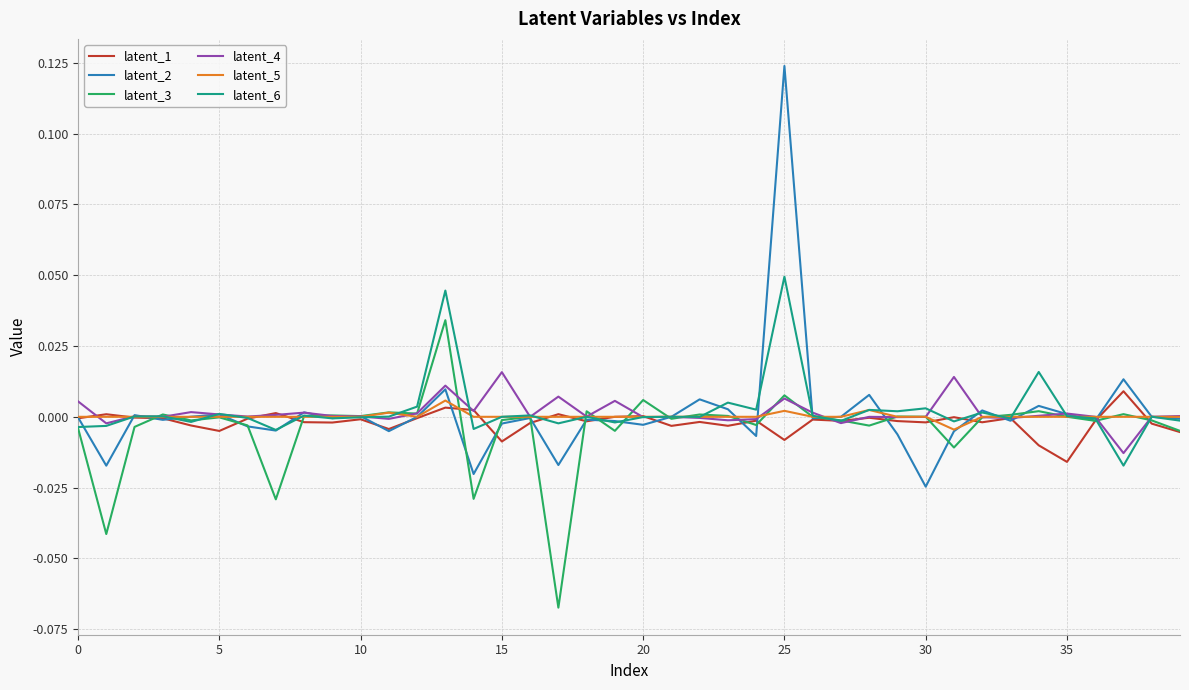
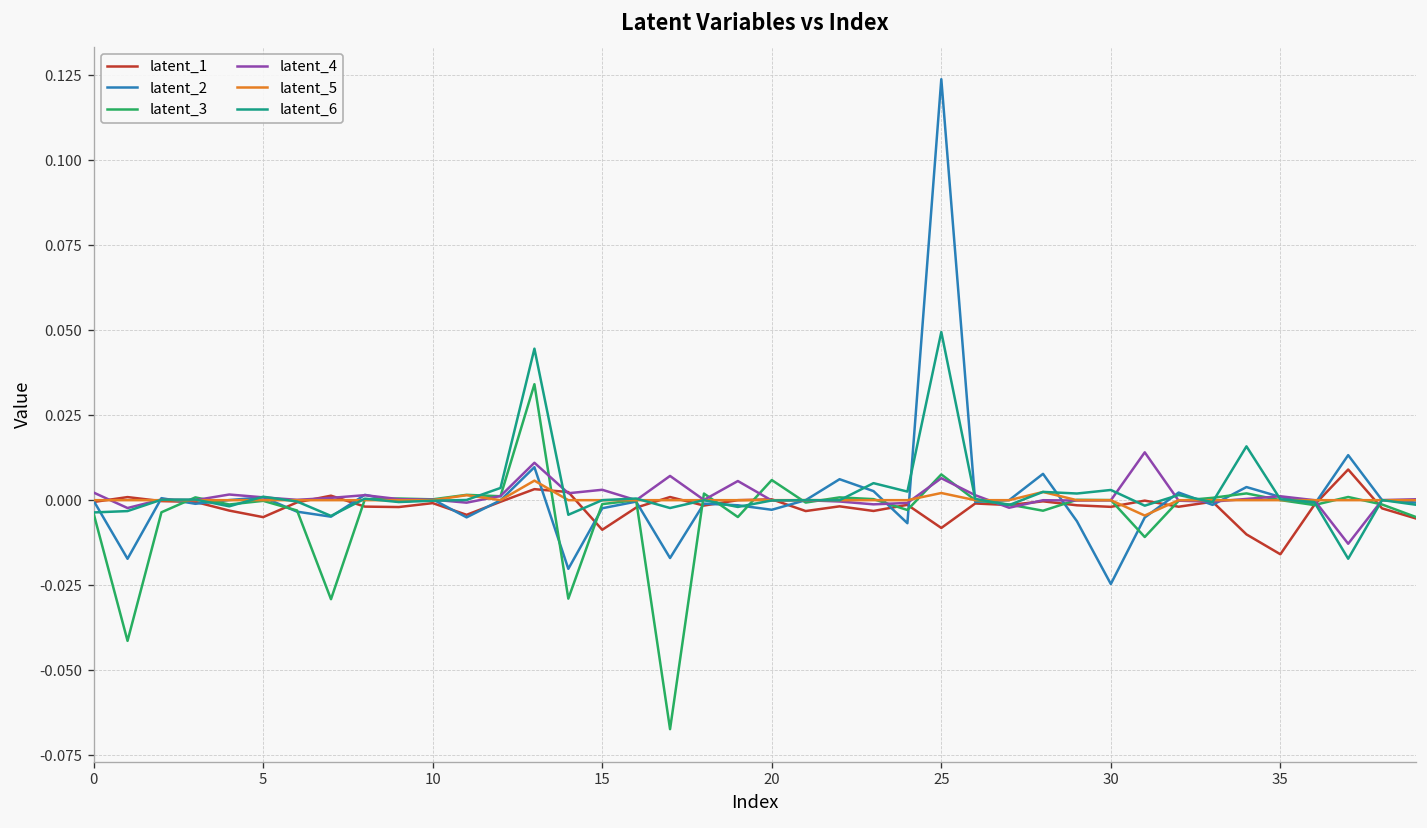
  {
    "latent_1": {
      "5": -0.005,
      "15": -0.009,
      "25": -0.008,
      "30": -0.002,
      "35": -0.016
    },
    "latent_2": {
      "15": -0.002,
      "20": -0.003,
      "25": 0.124,
      "30": -0.025
    },
    "latent_4": {
-     "0": 0.005,
-     "15": 0.016,
+     "0": 0.002,
+     "15": 0.003,
      "25": 0.006
    },
    "latent_5": {
      "25": 0.002
    }
  }
